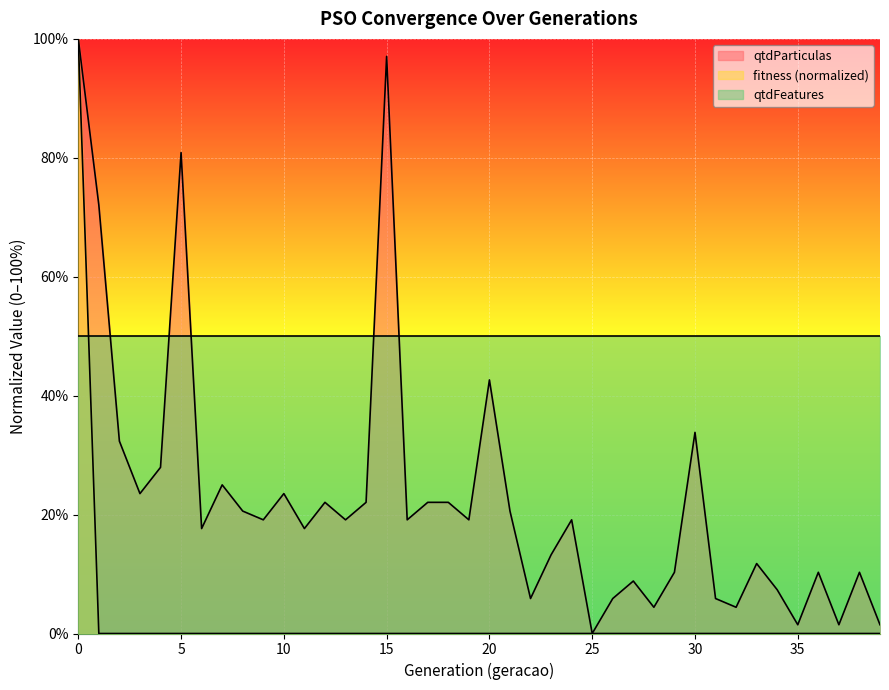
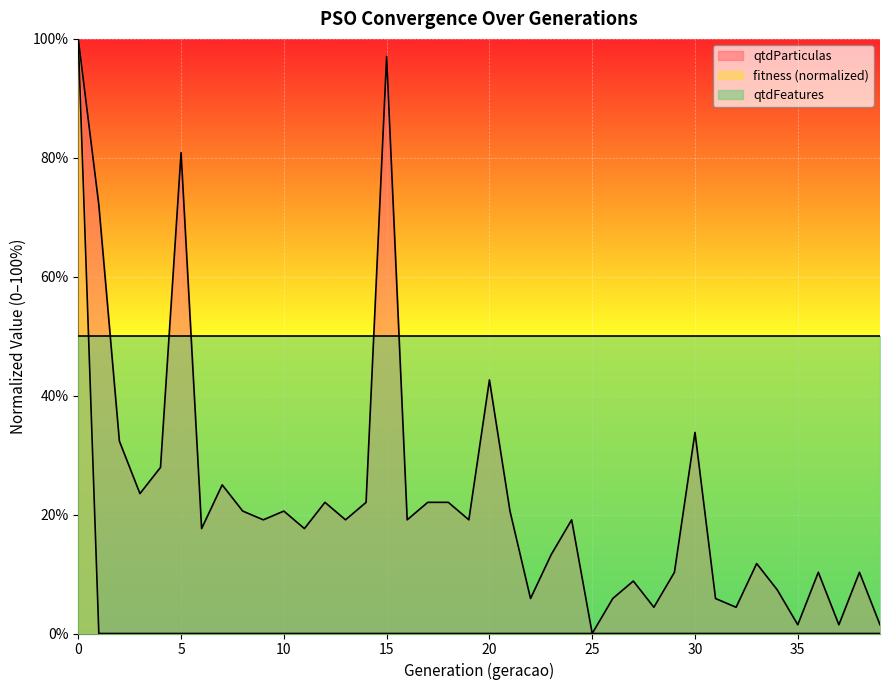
  {
    "qtdParticulas": {
      "5": "81%",
-     "10": "24%",
+     "10": "21%",
      "15": "97%",
      "20": "43%",
      "30": "34%",
      "35": "1%"
    },
    "fitness (normalized)": {
      "5": "0%",
      "10": "0%",
      "15": "0%",
      "20": "0%",
      "30": "0%",
      "35": "0%"
    },
    "qtdFeatures": {
      "0": "50%",
      "5": "50%",
      "10": "50%",
      "15": "50%",
      "20": "50%",
      "25": "50%",
      "30": "50%",
      "35": "50%"
    }
  }
